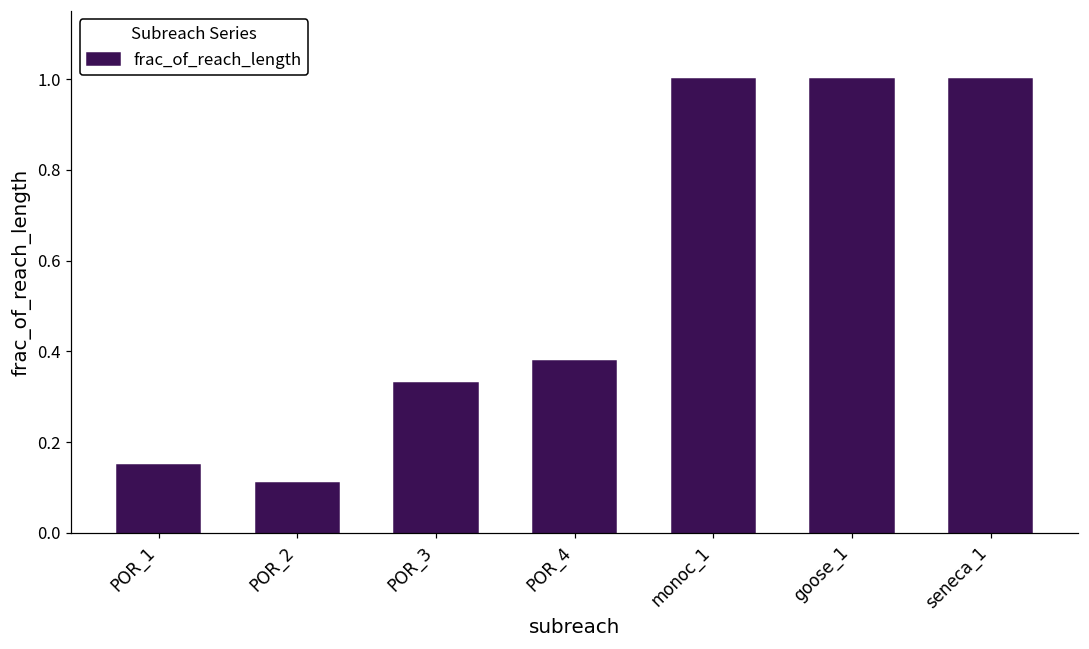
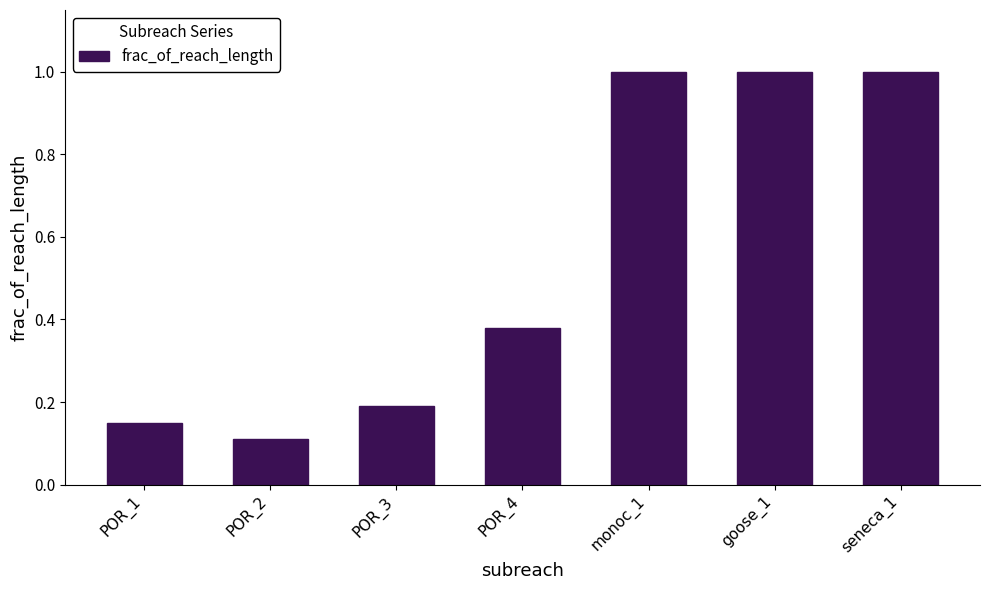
  {
    "POR_1": 0.15,
    "POR_2": 0.11,
-   "POR_3": 0.33,
+   "POR_3": 0.19,
    "POR_4": 0.38,
    "monoc_1": 1.00,
    "goose_1": 1.00,
    "seneca_1": 1.00
  }
